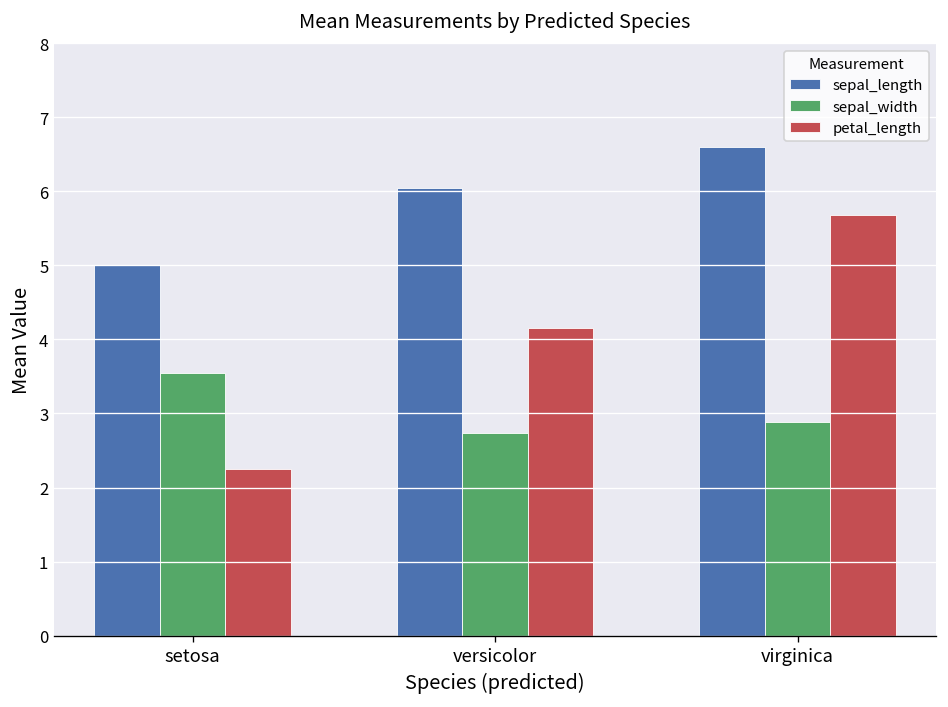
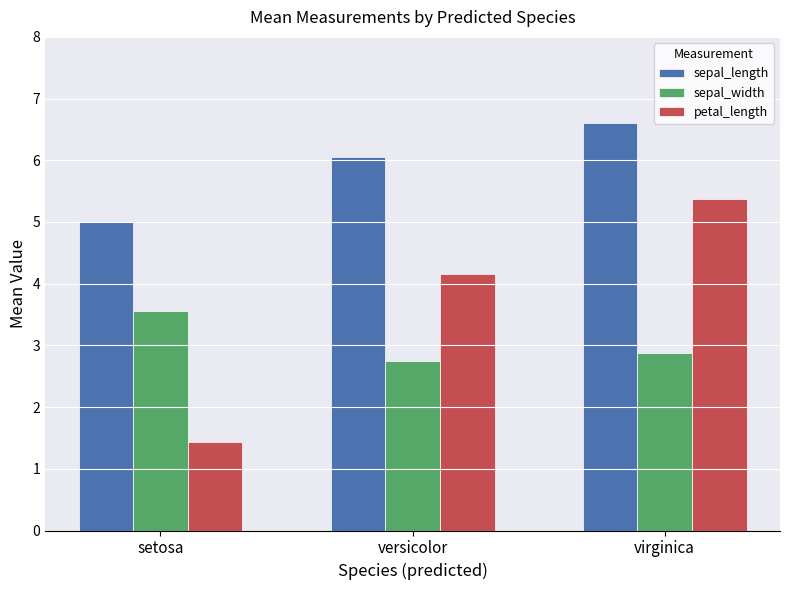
  {
    "sepal_length": {
      "setosa": 5.0,
      "versicolor": 6.1,
      "virginica": 6.6
    },
    "sepal_width": {
      "setosa": 3.6,
      "versicolor": 2.7,
      "virginica": 2.9
    },
    "petal_length": {
-     "setosa": 2.3,
+     "setosa": 1.4,
      "versicolor": 4.2,
-     "virginica": 5.7
+     "virginica": 5.4
    }
  }
